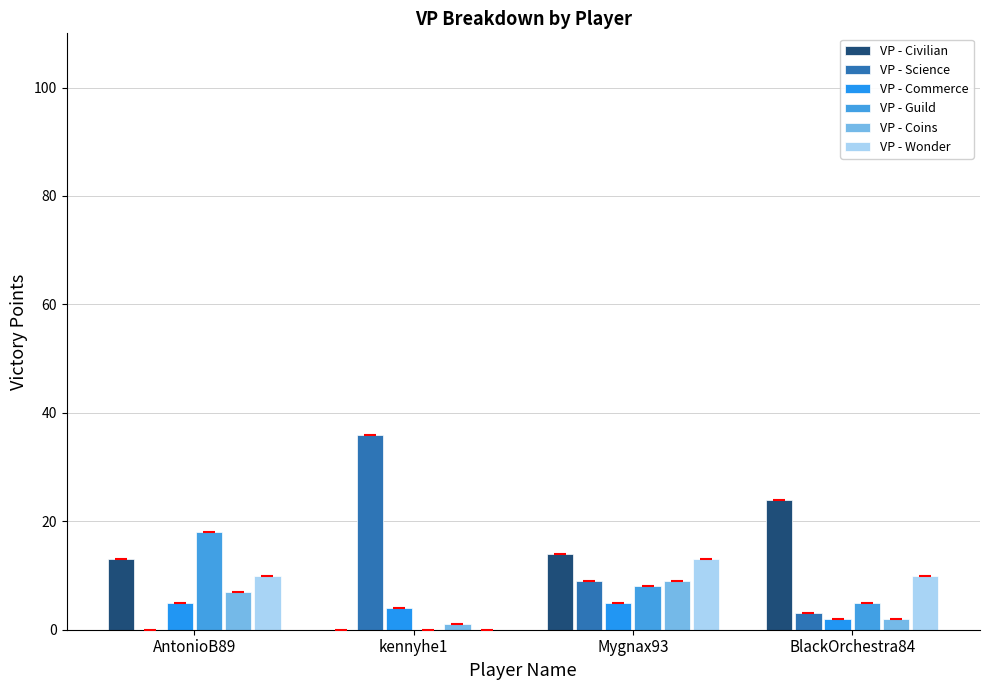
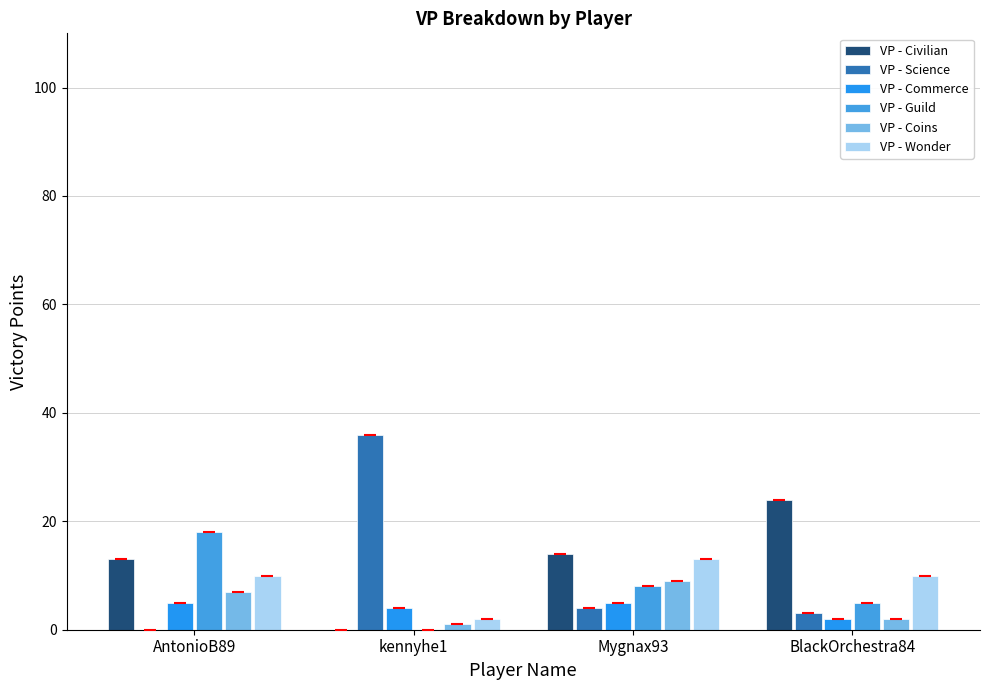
  {
    "VP - Civilian": {
      "AntonioB89": 13,
      "kennyhe1": 0,
      "Mygnax93": 14,
      "BlackOrchestra84": 24
    },
    "VP - Science": {
      "AntonioB89": 0,
      "kennyhe1": 36,
-     "Mygnax93": 9,
+     "Mygnax93": 4,
      "BlackOrchestra84": 3
    },
    "VP - Wonder": {
      "AntonioB89": 10,
-     "kennyhe1": 0,
+     "kennyhe1": 2,
      "Mygnax93": 13,
      "BlackOrchestra84": 10
    }
  }
